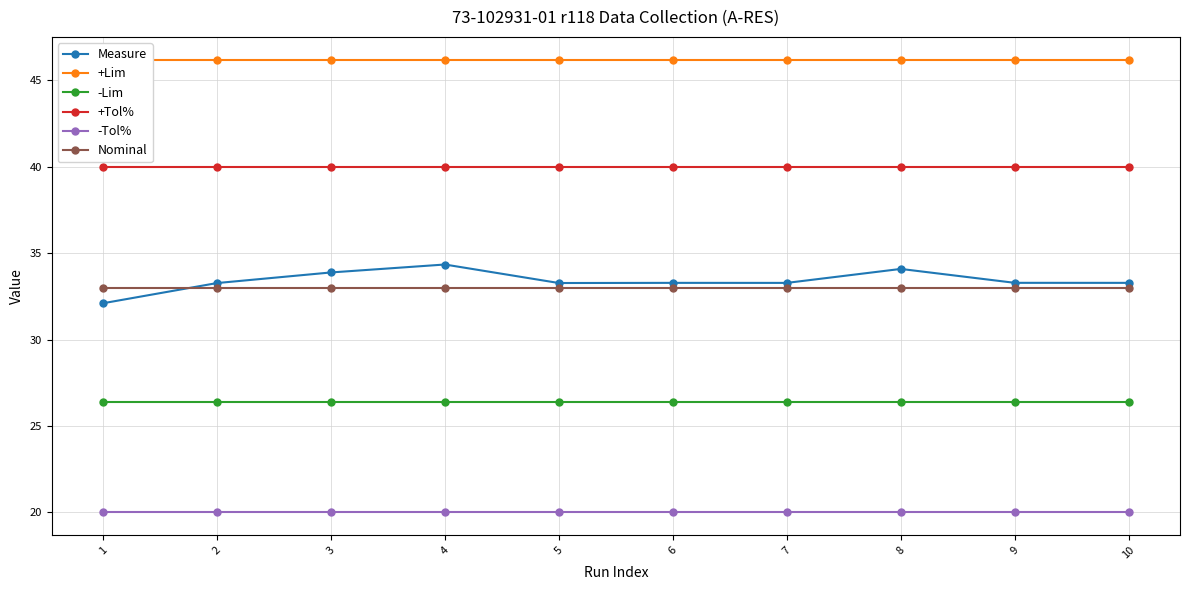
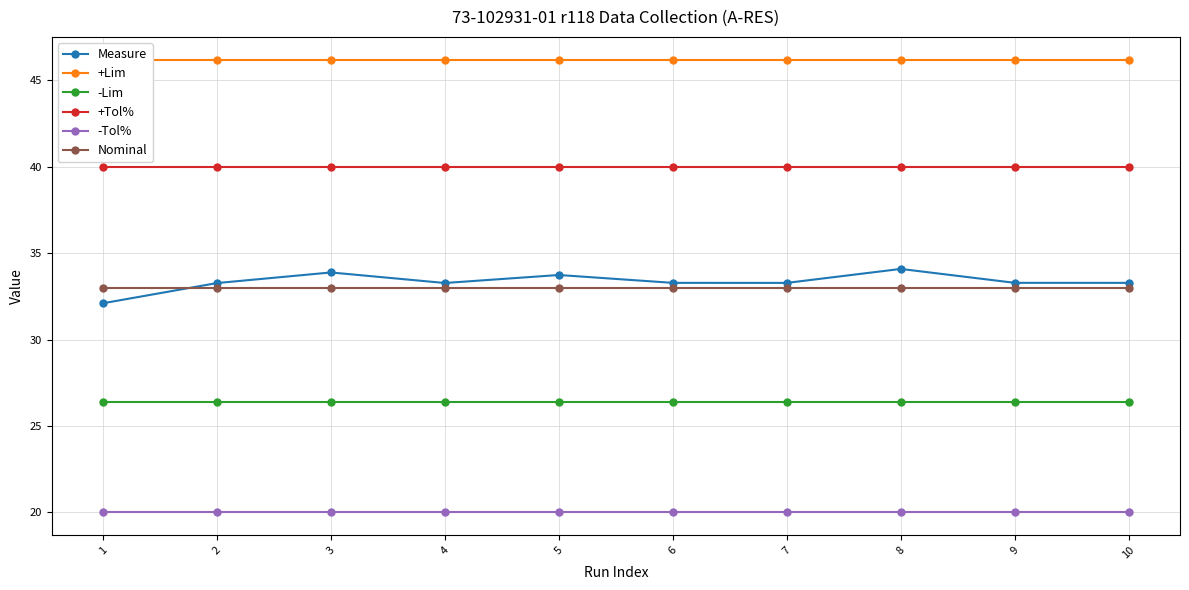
  {
    "Measure": {
      "1": 32.1,
      "2": 33.3,
      "3": 33.9,
-     "4": 34.3,
-     "5": 33.3,
+     "4": 33.3,
+     "5": 33.7,
      "6": 33.3,
      "7": 33.3,
      "8": 34.1,
      "9": 33.3,
      "10": 33.3
    },
    "+Lim": {
      "2": 46.2,
      "3": 46.2,
      "4": 46.2,
      "5": 46.2,
      "6": 46.2,
      "7": 46.2,
      "8": 46.2,
      "9": 46.2,
      "10": 46.2
    },
    "-Lim": {
      "1": 26.4,
      "2": 26.4,
      "3": 26.4,
      "4": 26.4,
      "5": 26.4,
      "6": 26.4,
      "7": 26.4,
      "8": 26.4,
      "9": 26.4,
      "10": 26.4
    },
    "+Tol%": {
      "1": 40.0,
      "2": 40.0,
      "3": 40.0,
      "4": 40.0,
      "5": 40.0,
      "6": 40.0,
      "7": 40.0,
      "8": 40.0,
      "9": 40.0,
      "10": 40.0
    },
    "-Tol%": {
      "1": 20.0,
      "2": 20.0,
      "3": 20.0,
      "4": 20.0,
      "5": 20.0,
      "6": 20.0,
      "7": 20.0,
      "8": 20.0,
      "9": 20.0,
      "10": 20.0
    },
    "Nominal": {
      "1": 33.0,
      "2": 33.0,
      "3": 33.0,
      "4": 33.0,
      "5": 33.0,
      "6": 33.0,
      "7": 33.0,
      "8": 33.0,
      "9": 33.0,
      "10": 33.0
    }
  }
